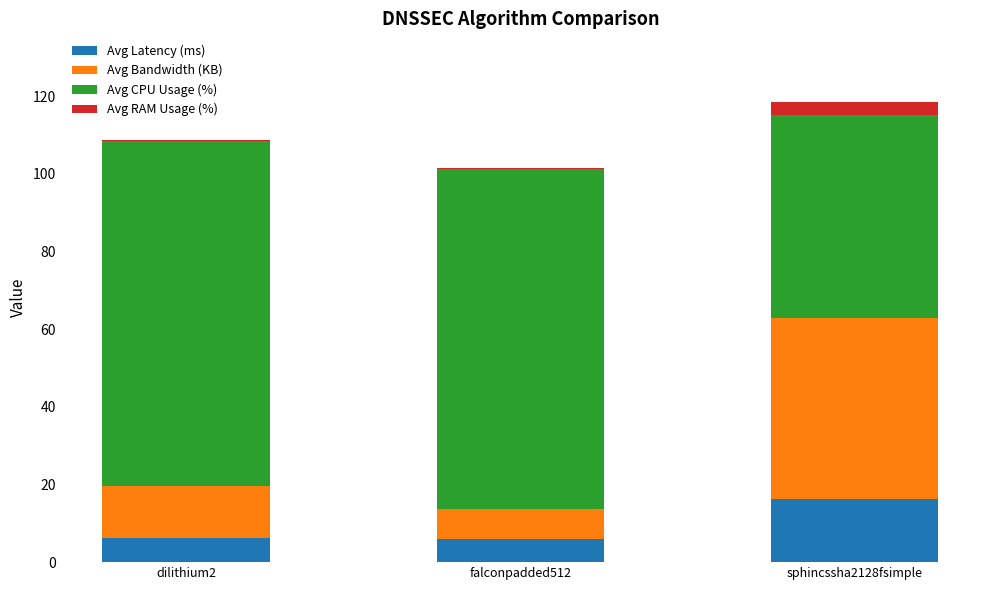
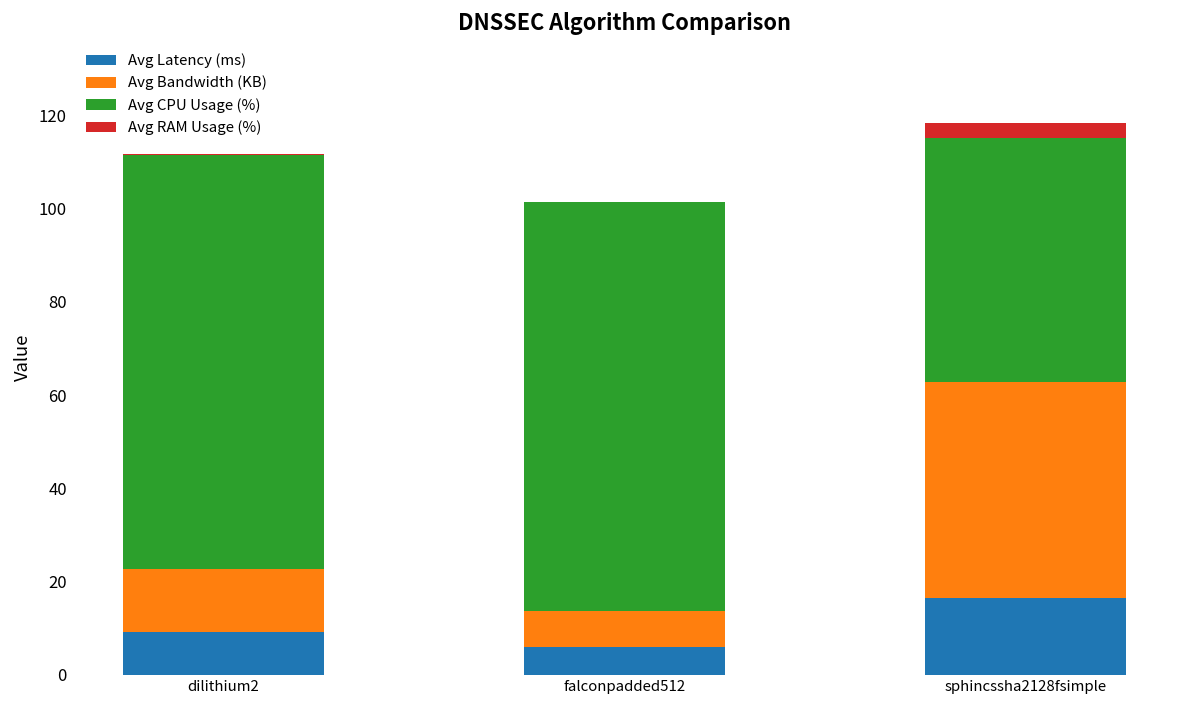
  {
    "Avg Latency (ms)": {
-     "dilithium2": 6,
+     "dilithium2": 9,
      "falconpadded512": 6,
      "sphincssha2128fsimple": 16
    },
    "Avg Bandwidth (KB)": {
      "dilithium2": 13,
      "falconpadded512": 8,
      "sphincssha2128fsimple": 46
    },
    "Avg CPU Usage (%)": {
      "dilithium2": 89,
      "falconpadded512": 88,
      "sphincssha2128fsimple": 52
    },
    "Avg RAM Usage (%)": {
      "sphincssha2128fsimple": 3
    }
  }
